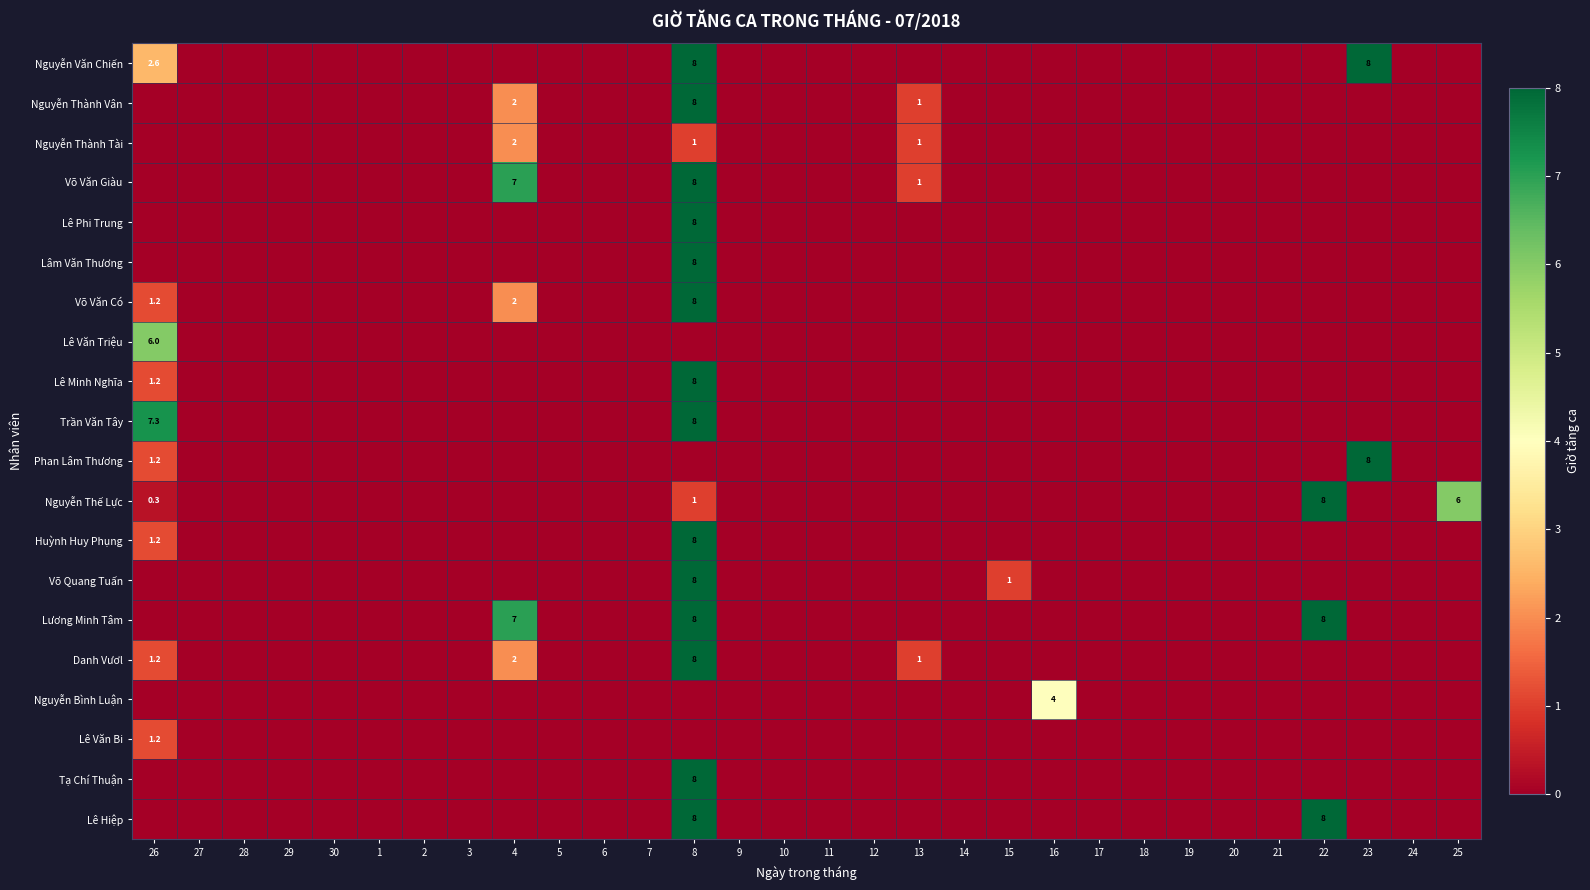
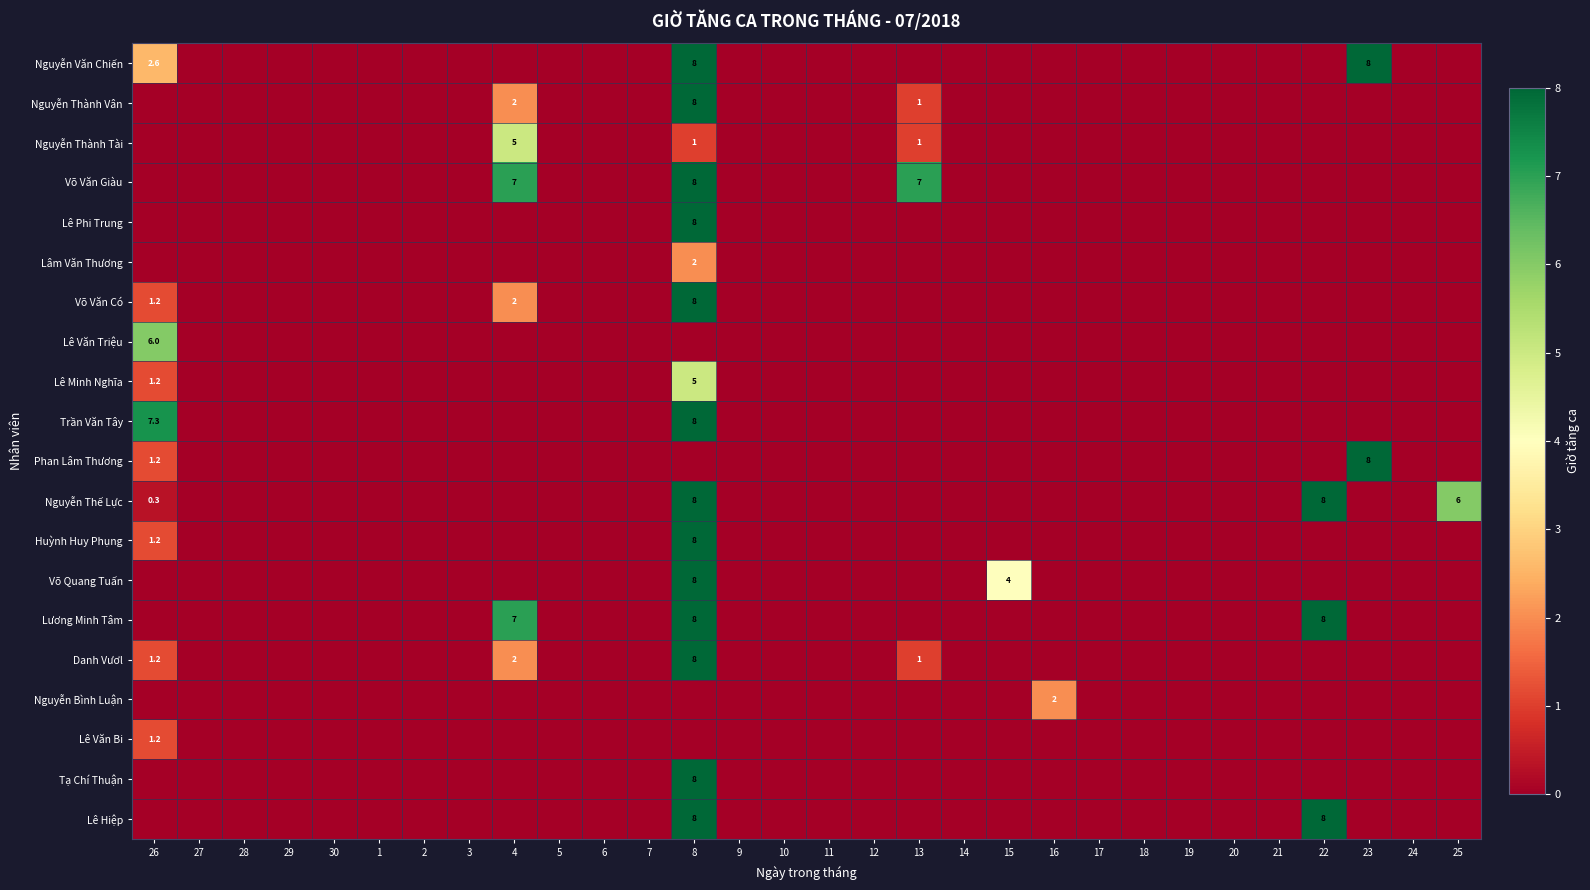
  {
    "Nguyễn Văn Chiến": {
      "26": 2.6,
      "8": 8,
      "23": 8
    },
    "Nguyễn Thành Vân": {
      "4": 2,
      "8": 8,
      "13": 1
    },
    "Nguyễn Thành Tài": {
-     "4": 2,
+     "4": 5,
      "8": 1,
      "13": 1
    },
    "Võ Văn Giàu": {
      "4": 7,
      "8": 8,
-     "13": 1
+     "13": 7
    },
    "Lê Phi Trung": {
      "8": 8
    },
    "Lâm Văn Thương": {
-     "8": 8
+     "8": 2
    },
    "Võ Văn Có": {
      "26": 1.2,
      "4": 2,
      "8": 8
    },
    "Lê Văn Triệu": {
      "26": 6.0
    },
    "Lê Minh Nghĩa": {
      "26": 1.2,
-     "8": 8
+     "8": 5
    },
    "Trần Văn Tây": {
      "26": 7.3,
      "8": 8
    },
    "Phan Lâm Thương": {
      "26": 1.2,
      "23": 8
    },
    "Nguyễn Thế Lực": {
      "26": 0.3,
-     "8": 1,
+     "8": 8,
      "22": 8,
      "25": 6
    },
    "Huỳnh Huy Phụng": {
      "26": 1.2,
      "8": 8
    },
    "Võ Quang Tuấn": {
      "8": 8,
-     "15": 1
+     "15": 4
    },
    "Lương Minh Tâm": {
      "4": 7,
      "8": 8,
      "22": 8
    },
    "Danh Vươl": {
      "26": 1.2,
      "4": 2,
      "8": 8,
      "13": 1
    },
    "Nguyễn Bình Luận": {
-     "16": 4
+     "16": 2
    },
    "Lê Văn Bi": {
      "26": 1.2
    },
    "Tạ Chí Thuận": {
      "8": 8
    },
    "Lê Hiệp": {
      "8": 8,
      "22": 8
    }
  }
